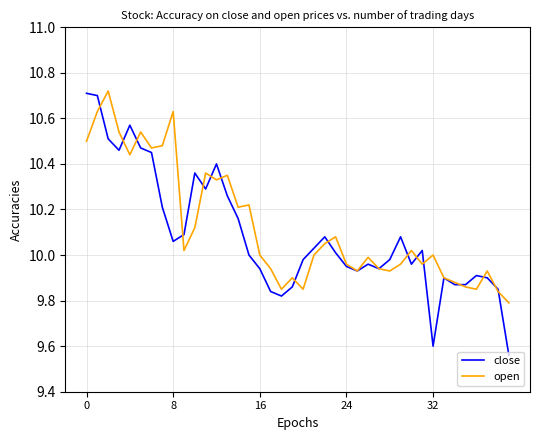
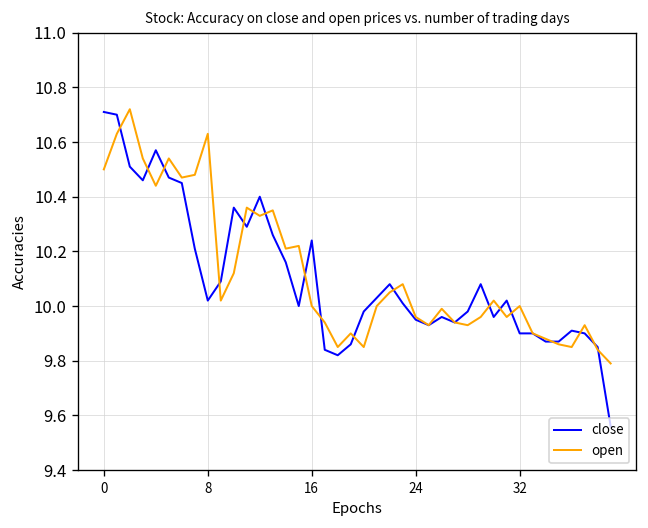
  {
    "close": {
      "0": 10.71,
-     "8": 10.06,
-     "16": 9.94,
-     "32": 9.6
+     "8": 10.02,
+     "16": 10.24,
+     "32": 9.9
    },
    "open": {
      "0": 10.50,
      "8": 10.63,
      "16": 10.00,
      "32": 10.00
    }
  }
